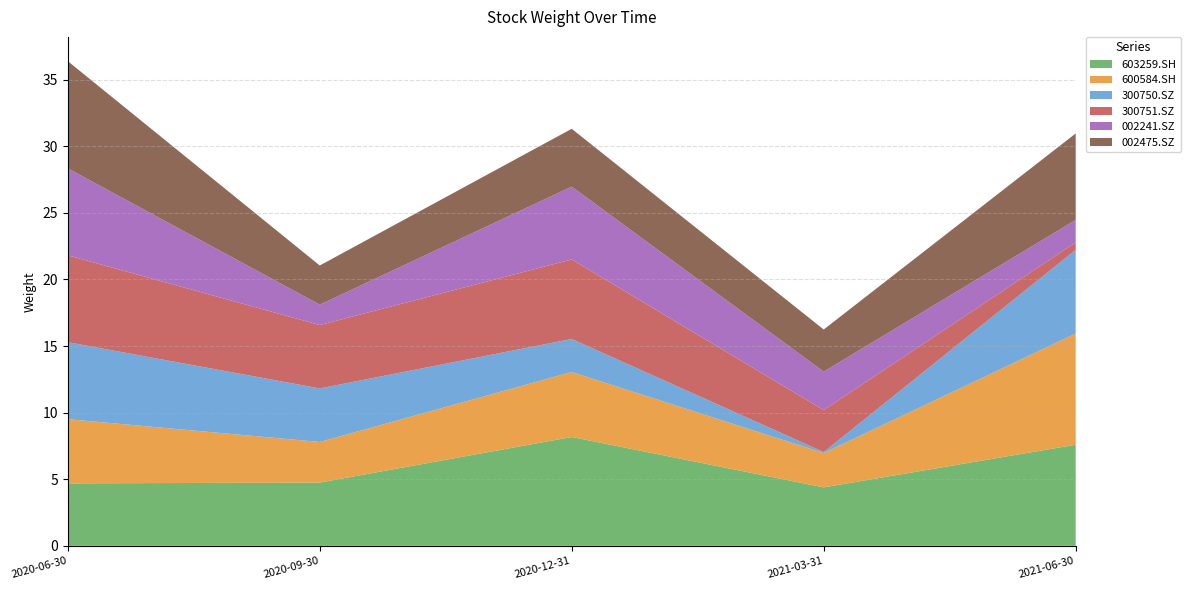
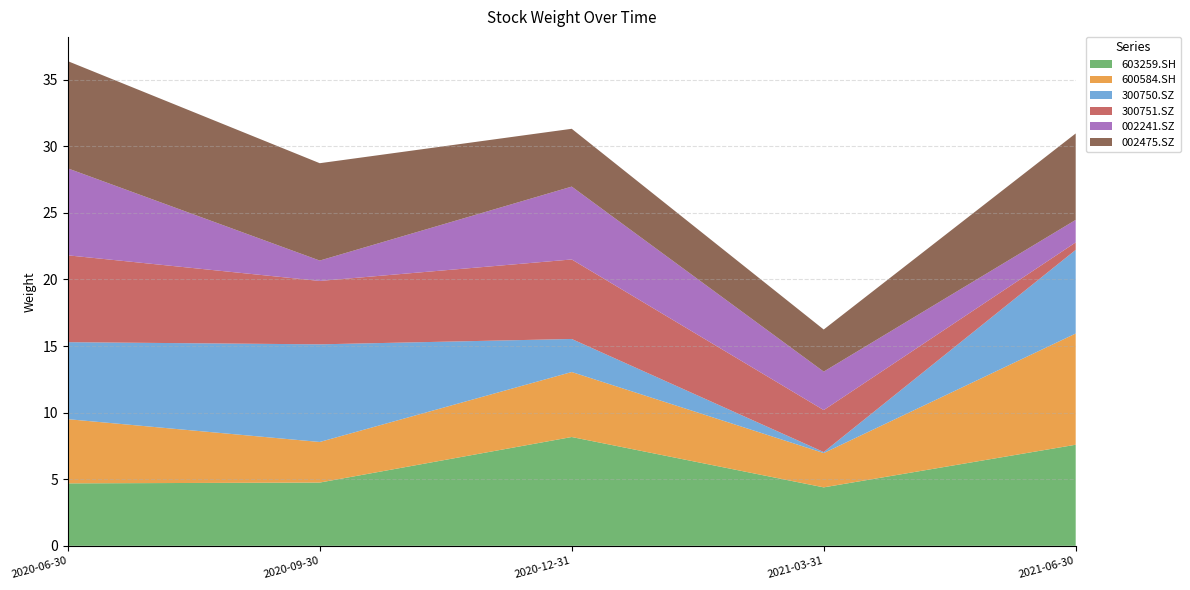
  {
    "603259.SH": {
      "2020-06-30": 4.7,
      "2020-09-30": 4.8,
      "2020-12-31": 8.2,
      "2021-03-31": 4.4,
      "2021-06-30": 7.6
    },
    "600584.SH": {
      "2020-06-30": 4.8,
      "2020-09-30": 3.0,
      "2020-12-31": 4.9,
      "2021-06-30": 8.4
    },
    "300750.SZ": {
      "2020-06-30": 5.8,
-     "2020-09-30": 4.0,
+     "2020-09-30": 7.3,
      "2020-12-31": 2.5,
      "2021-06-30": 6.3
    },
    "300751.SZ": {
      "2020-06-30": 6.5,
      "2020-09-30": 4.8,
      "2020-12-31": 6.0,
      "2021-03-31": 3.2,
      "2021-06-30": 0.6
    },
    "002241.SZ": {
      "2020-06-30": 6.5,
      "2020-09-30": 1.5,
      "2020-12-31": 5.5,
      "2021-03-31": 2.9,
      "2021-06-30": 1.7
    },
    "002475.SZ": {
      "2020-06-30": 8.0,
-     "2020-09-30": 2.9,
+     "2020-09-30": 7.3,
      "2020-12-31": 4.3,
      "2021-03-31": 3.2,
      "2021-06-30": 6.5
    }
  }
